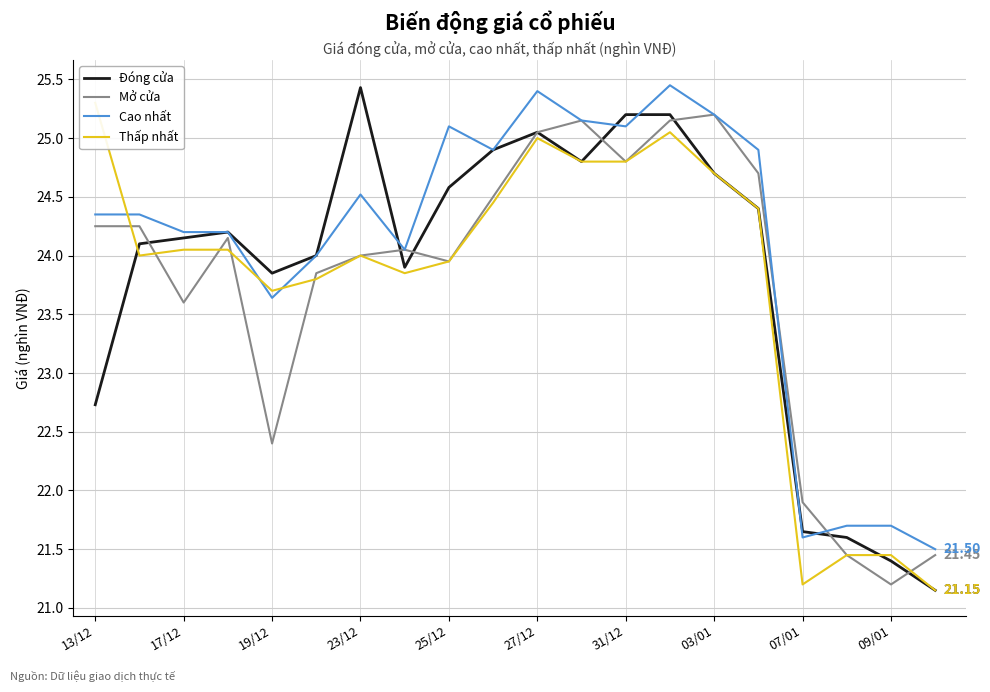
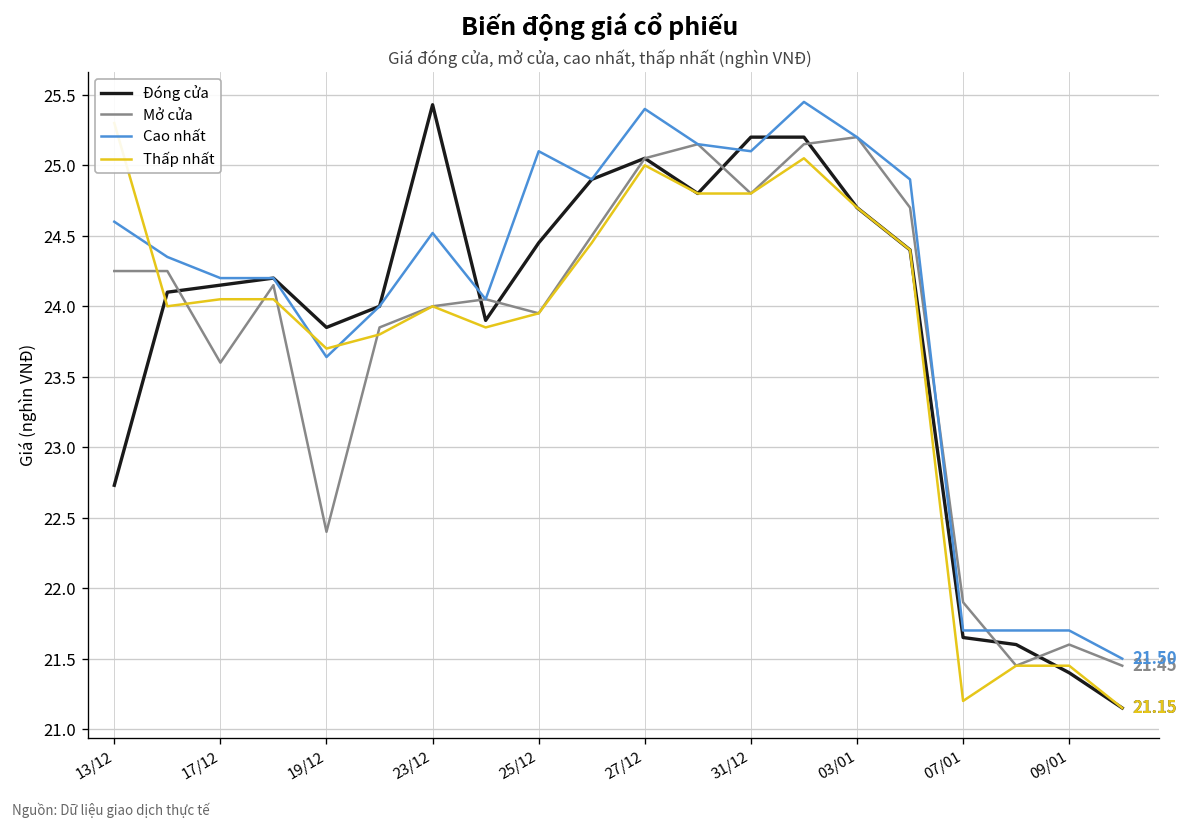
  {
    "Đóng cửa": {
      "13/12": 22.73,
      "17/12": 24.15,
      "19/12": 23.85,
      "23/12": 25.43,
-     "25/12": 24.58,
+     "25/12": 24.45,
      "31/12": 25.20,
      "07/01": 21.65,
      "09/01": 21.40
    },
    "Mở cửa": {
      "13/12": 24.25,
      "17/12": 23.6,
      "19/12": 22.4,
      "07/01": 21.9,
-     "09/01": 21.2
+     "09/01": 21.6
    },
    "Cao nhất": {
-     "13/12": 24.35,
+     "13/12": 24.60,
      "17/12": 24.20,
      "19/12": 23.64,
      "23/12": 24.52,
      "25/12": 25.10,
      "27/12": 25.40,
      "31/12": 25.10,
-     "07/01": 21.6,
+     "07/01": 21.7,
      "09/01": 21.70
    },
    "Thấp nhất": {
      "17/12": 24.05,
      "19/12": 23.70,
      "27/12": 25.00,
      "07/01": 21.20,
      "09/01": 21.45
    }
  }
